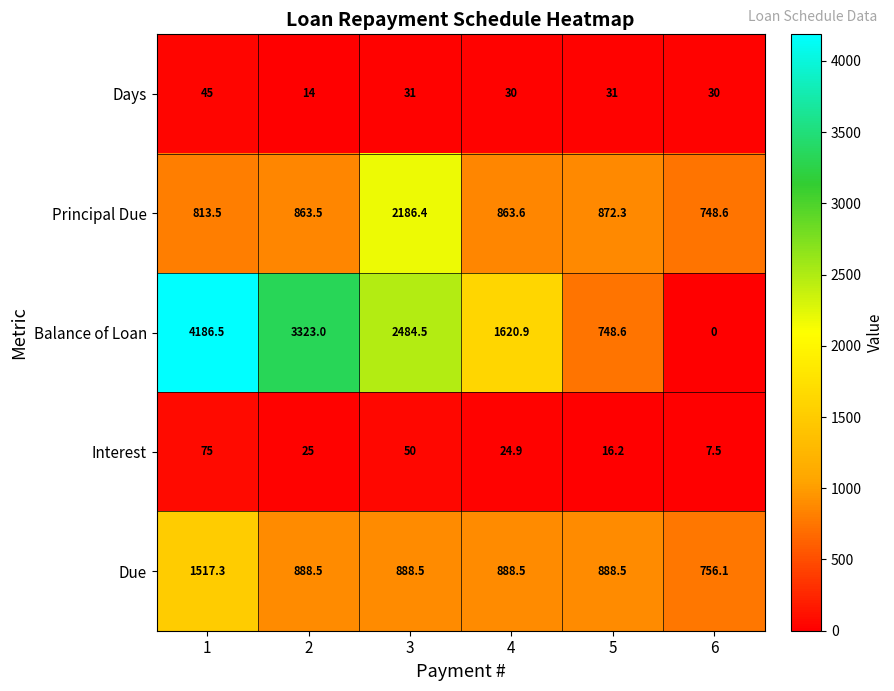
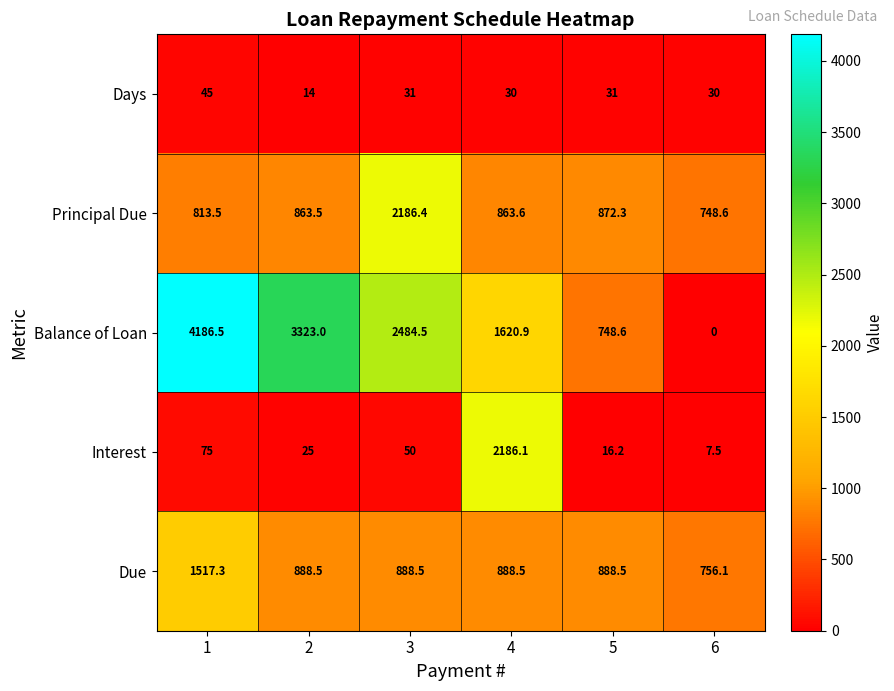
  {
    "Days": {
      "1": 45,
      "2": 14,
      "3": 31,
      "4": 30,
      "5": 31,
      "6": 30
    },
    "Principal Due": {
      "1": 813.5,
      "2": 863.5,
      "3": 2186.4,
      "4": 863.6,
      "5": 872.3,
      "6": 748.6
    },
    "Balance of Loan": {
      "1": 4186.5,
      "2": 3323.0,
      "3": 2484.5,
      "4": 1620.9,
      "5": 748.6,
      "6": 0
    },
    "Interest": {
      "1": 75,
      "2": 25,
      "3": 50,
-     "4": 24.9,
+     "4": 2186.1,
      "5": 16.2,
      "6": 7.5
    },
    "Due": {
      "1": 1517.3,
      "2": 888.5,
      "3": 888.5,
      "4": 888.5,
      "5": 888.5,
      "6": 756.1
    }
  }
